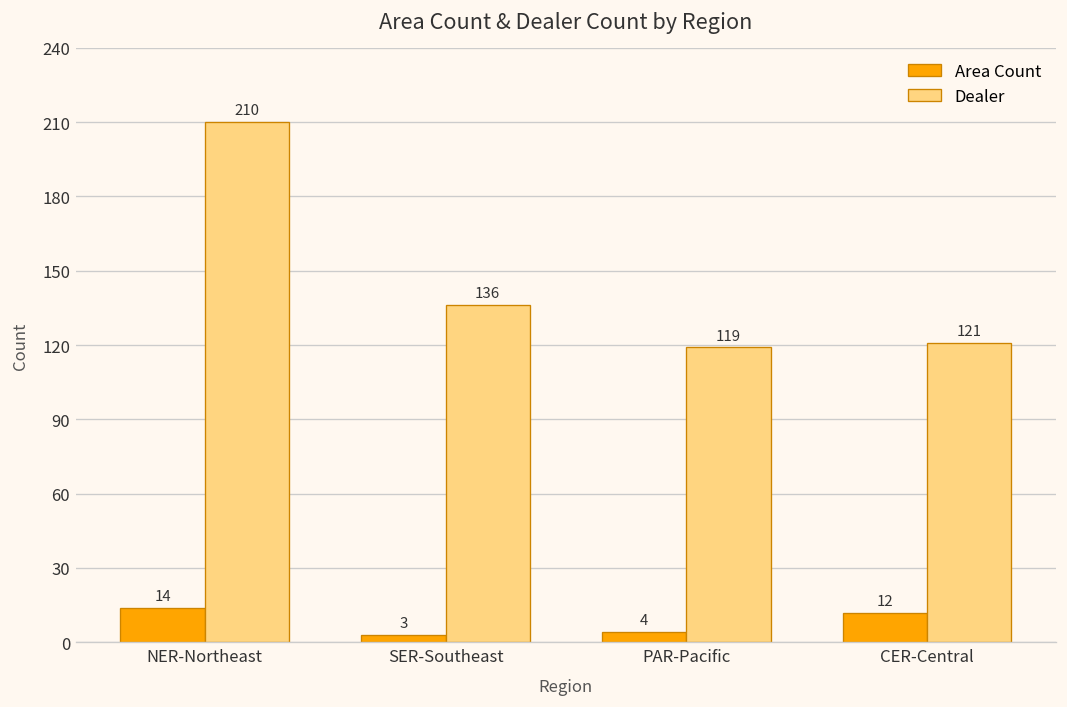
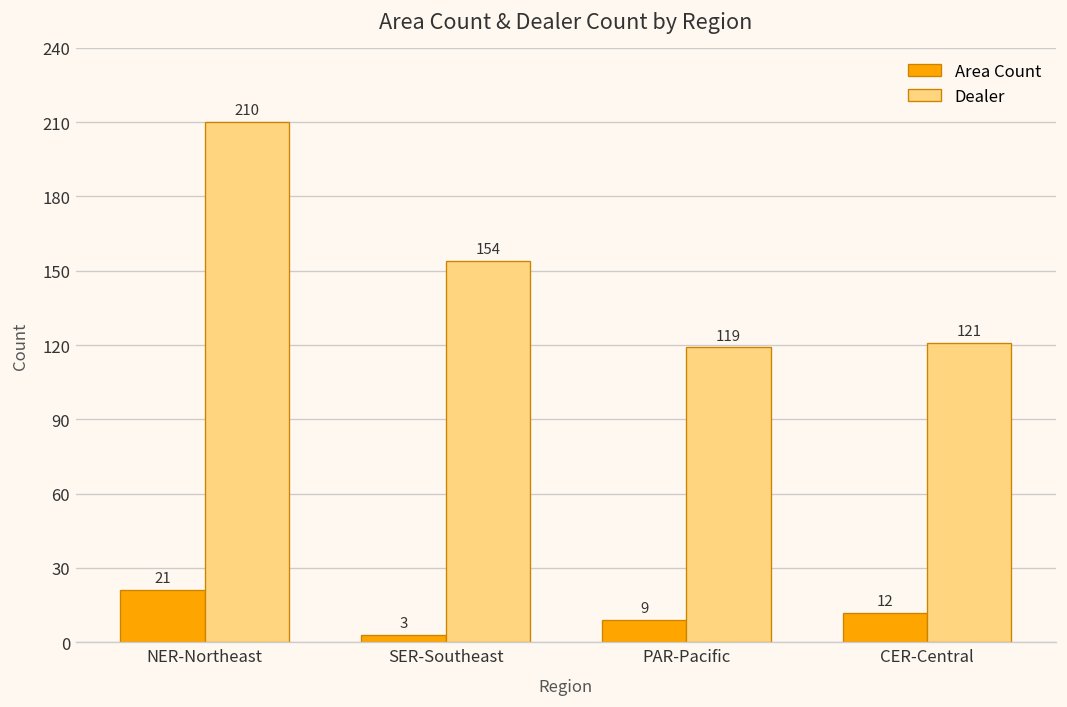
  {
    "Area Count": {
-     "NER-Northeast": 14,
+     "NER-Northeast": 21,
      "SER-Southeast": 3,
-     "PAR-Pacific": 4,
+     "PAR-Pacific": 9,
      "CER-Central": 12
    },
    "Dealer": {
      "NER-Northeast": 210,
-     "SER-Southeast": 136,
+     "SER-Southeast": 154,
      "PAR-Pacific": 119,
      "CER-Central": 121
    }
  }
